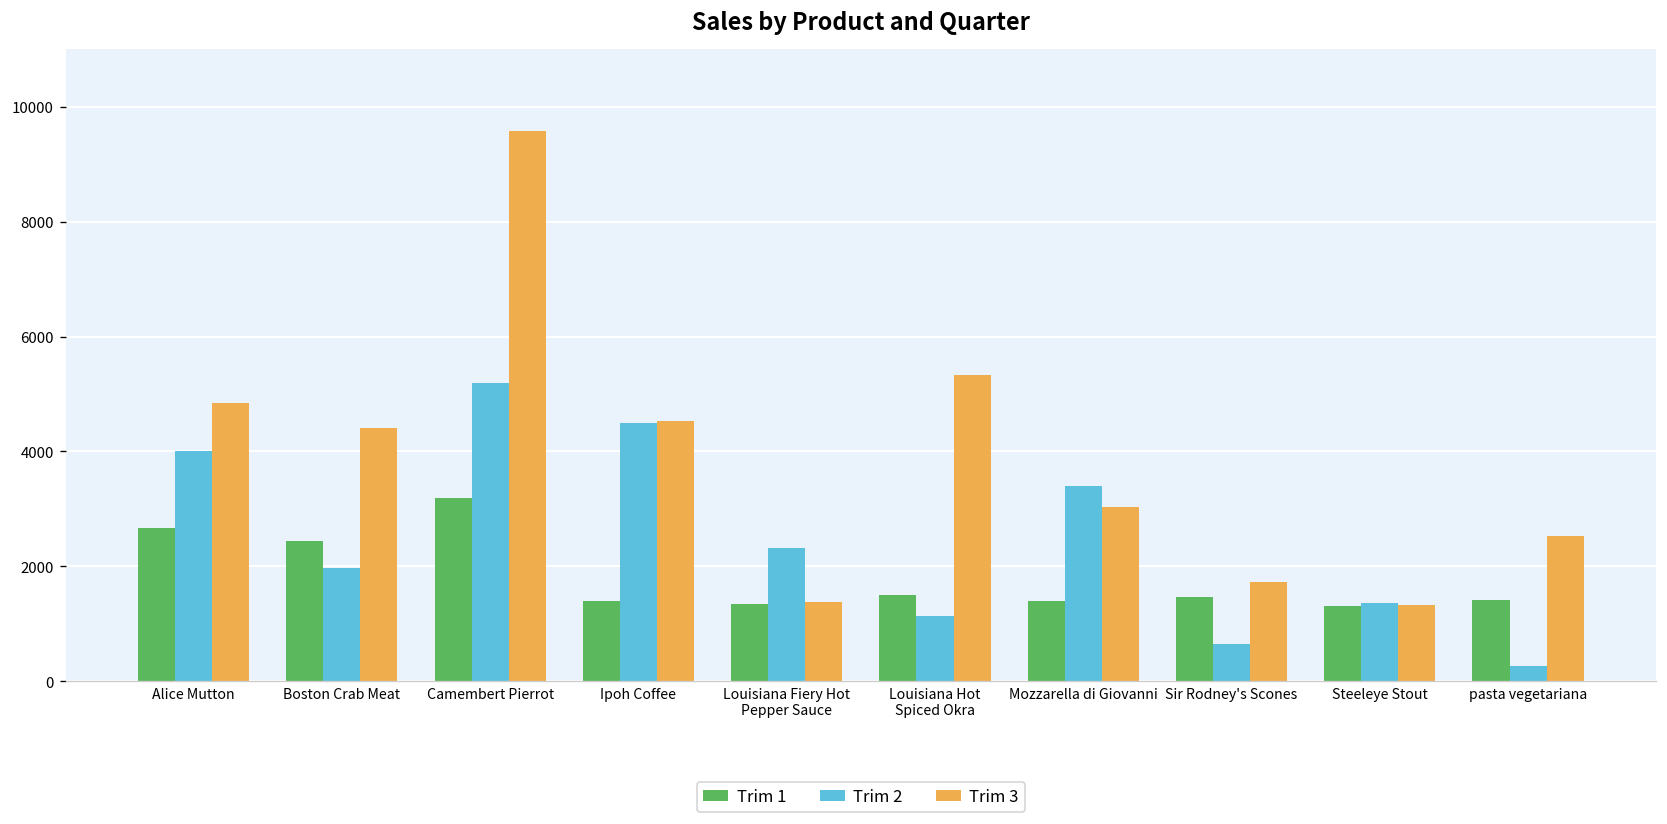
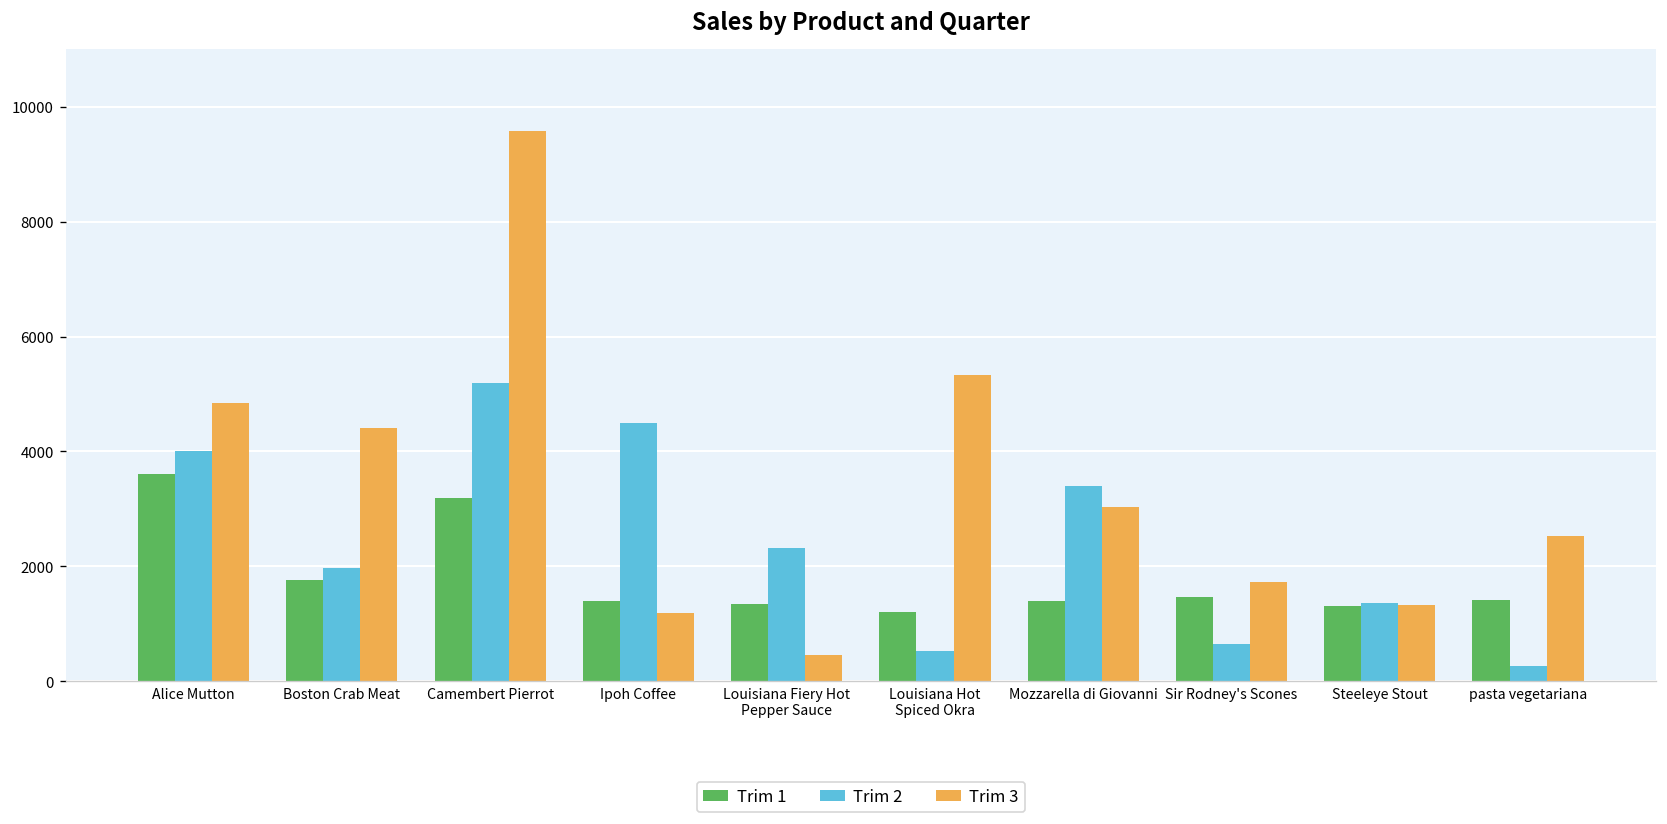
  {
    "Trim 1": {
-     "Alice Mutton": 2700,
-     "Boston Crab Meat": 2400,
+     "Alice Mutton": 3600,
+     "Boston Crab Meat": 1800,
      "Camembert Pierrot": 3200,
      "Ipoh Coffee": 1400,
      "Louisiana Fiery Hot Pepper Sauce": 1300,
-     "Louisiana Hot Spiced Okra": 1500,
+     "Louisiana Hot Spiced Okra": 1200,
      "Mozzarella di Giovanni": 1400,
      "Sir Rodney's Scones": 1500,
      "Steeleye Stout": 1300,
      "pasta vegetariana": 1400
    },
    "Trim 2": {
      "Alice Mutton": 4000,
      "Boston Crab Meat": 2000,
      "Camembert Pierrot": 5200,
      "Ipoh Coffee": 4500,
      "Louisiana Fiery Hot Pepper Sauce": 2300,
-     "Louisiana Hot Spiced Okra": 1100,
+     "Louisiana Hot Spiced Okra": 500,
      "Mozzarella di Giovanni": 3400,
      "Sir Rodney's Scones": 600,
      "Steeleye Stout": 1400,
      "pasta vegetariana": 300
    },
    "Trim 3": {
      "Alice Mutton": 4800,
      "Boston Crab Meat": 4400,
      "Camembert Pierrot": 9600,
-     "Ipoh Coffee": 4500,
-     "Louisiana Fiery Hot Pepper Sauce": 1400,
+     "Ipoh Coffee": 1200,
+     "Louisiana Fiery Hot Pepper Sauce": 500,
      "Louisiana Hot Spiced Okra": 5300,
      "Mozzarella di Giovanni": 3000,
      "Sir Rodney's Scones": 1700,
      "Steeleye Stout": 1300,
      "pasta vegetariana": 2500
    }
  }
